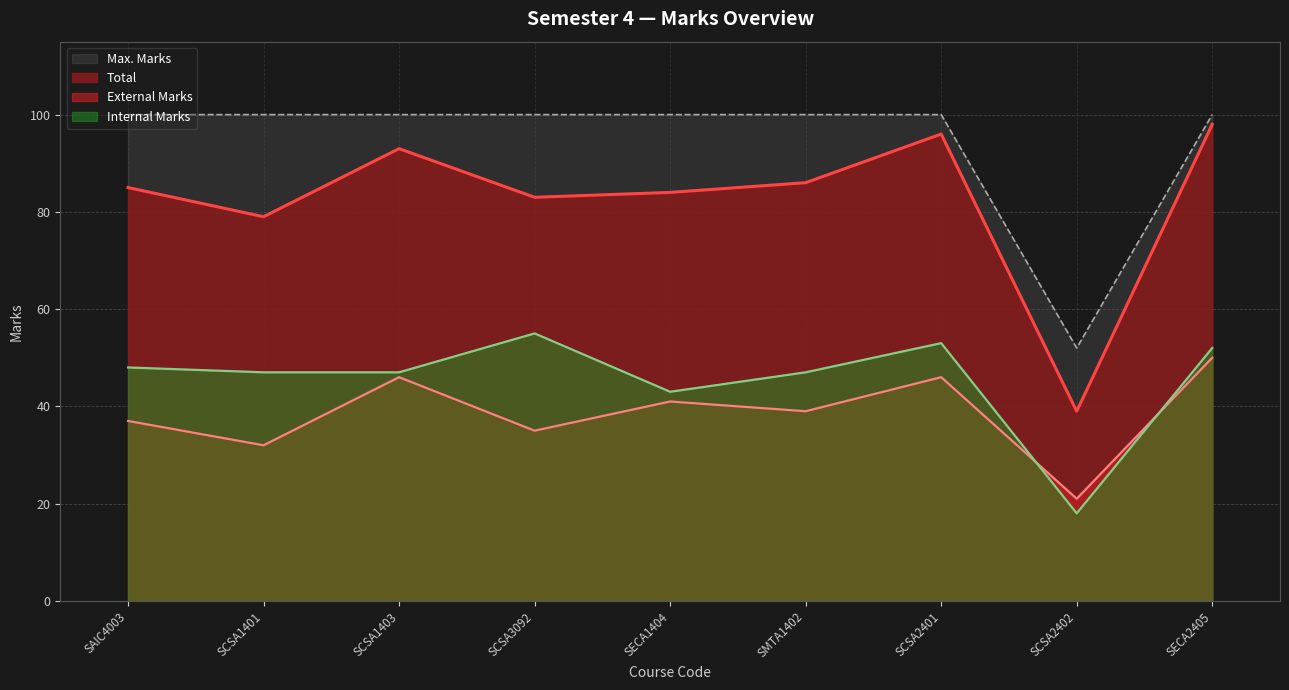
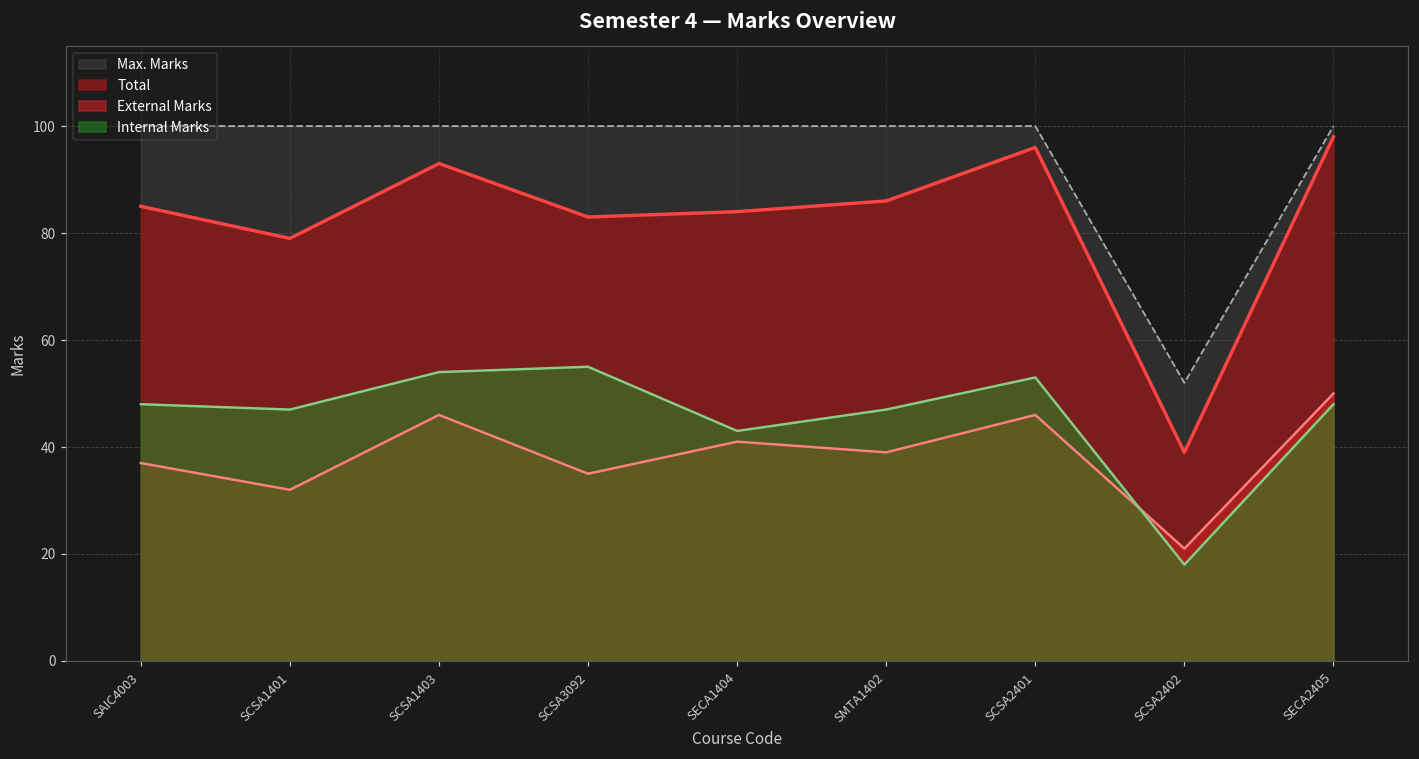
  {
    "Max. Marks": {
      "SCSA1401": 100,
      "SCSA1403": 100,
      "SCSA3092": 100,
      "SECA1404": 100,
      "SMTA1402": 100,
      "SCSA2401": 100,
      "SCSA2402": 52,
      "SECA2405": 100
    },
    "Internal Marks": {
      "SAIC4003": 48,
      "SCSA1401": 47,
-     "SCSA1403": 47,
+     "SCSA1403": 54,
      "SCSA3092": 55,
      "SECA1404": 43,
      "SMTA1402": 47,
      "SCSA2401": 53,
      "SCSA2402": 18,
-     "SECA2405": 52
+     "SECA2405": 48
    }
  }
